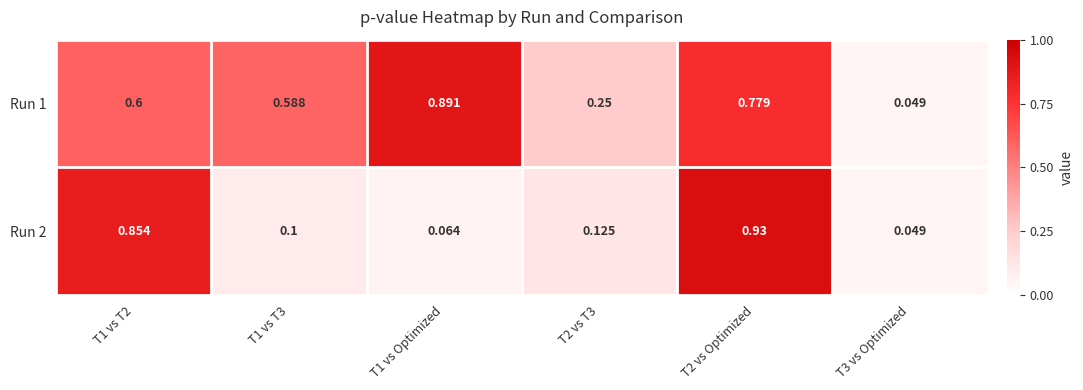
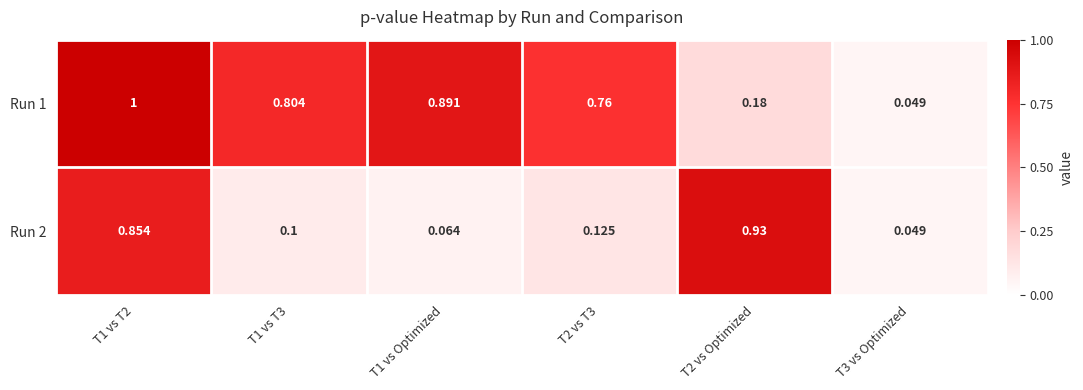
  {
    "Run 1": {
-     "T1 vs T2": 0.6,
-     "T1 vs T3": 0.588,
+     "T1 vs T2": 1,
+     "T1 vs T3": 0.804,
      "T1 vs Optimized": 0.891,
-     "T2 vs T3": 0.25,
-     "T2 vs Optimized": 0.779,
+     "T2 vs T3": 0.76,
+     "T2 vs Optimized": 0.18,
      "T3 vs Optimized": 0.049
    },
    "Run 2": {
      "T1 vs T2": 0.854,
      "T1 vs T3": 0.1,
      "T1 vs Optimized": 0.064,
      "T2 vs T3": 0.125,
      "T2 vs Optimized": 0.93,
      "T3 vs Optimized": 0.049
    }
  }
